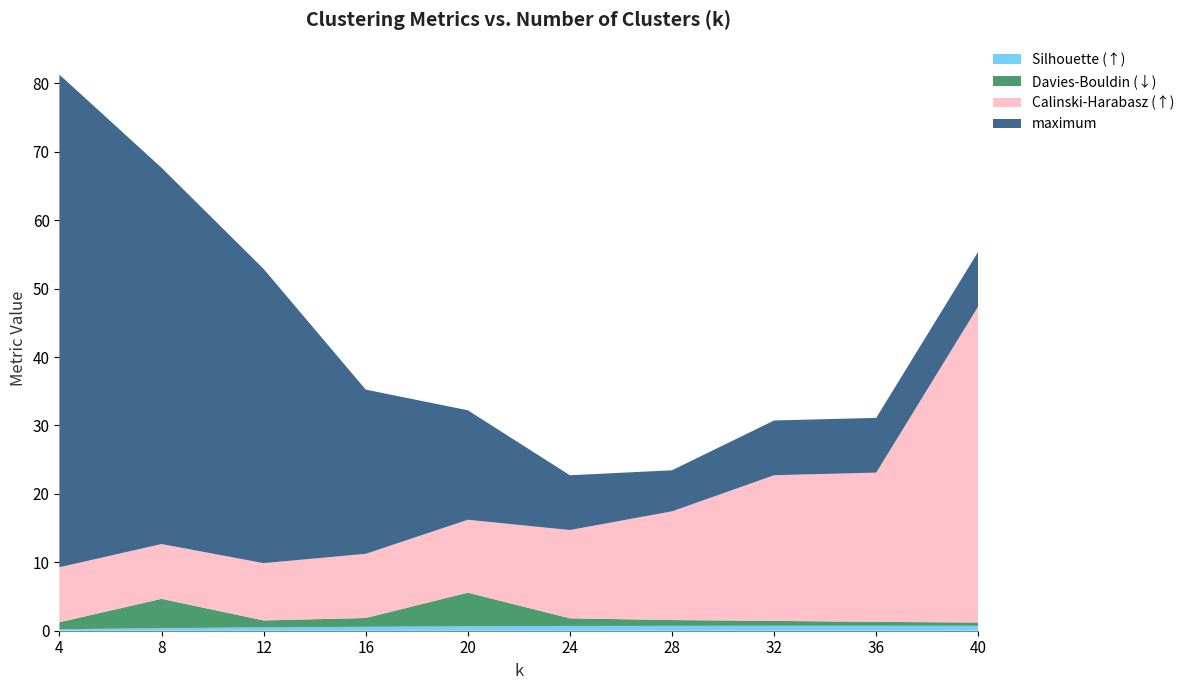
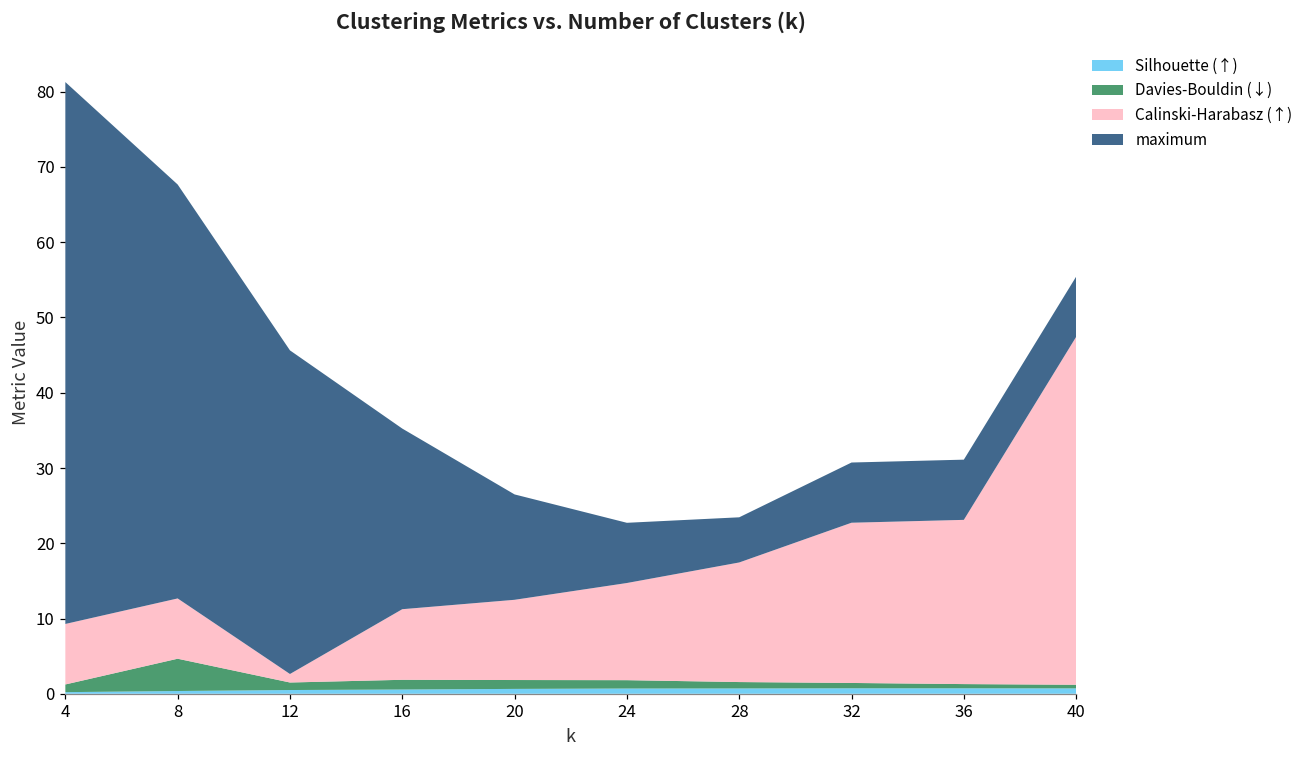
  {
    "Silhouette (↑)": {
      "8": 0,
      "12": 1,
      "16": 1,
      "20": 1,
      "24": 1,
      "28": 1,
      "32": 1,
      "36": 1,
      "40": 1
    },
    "Davies-Bouldin (↓)": {
      "4": 1,
      "8": 4,
      "12": 1,
      "16": 1,
-     "20": 5,
+     "20": 1,
      "24": 1,
      "28": 1,
      "32": 1,
      "36": 1,
      "40": 0
    },
    "Calinski-Harabasz (↑)": {
      "4": 8,
      "8": 8,
-     "12": 8,
+     "12": 1,
      "16": 9,
      "20": 11,
      "24": 13,
      "28": 16,
      "32": 21,
      "36": 22,
      "40": 46
    },
    "maximum": {
      "4": 72,
      "8": 55,
      "12": 43,
      "16": 24,
-     "20": 16,
+     "20": 14,
      "24": 8,
      "28": 6,
      "32": 8,
      "36": 8,
      "40": 8
    }
  }
